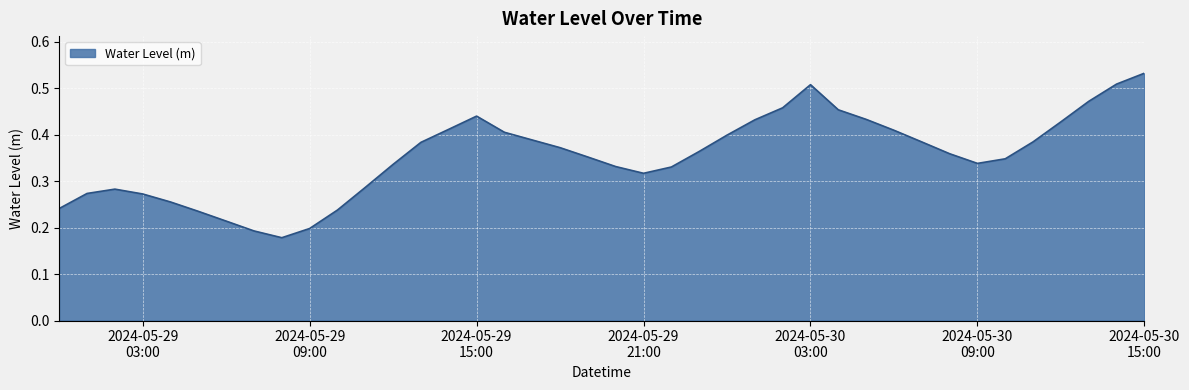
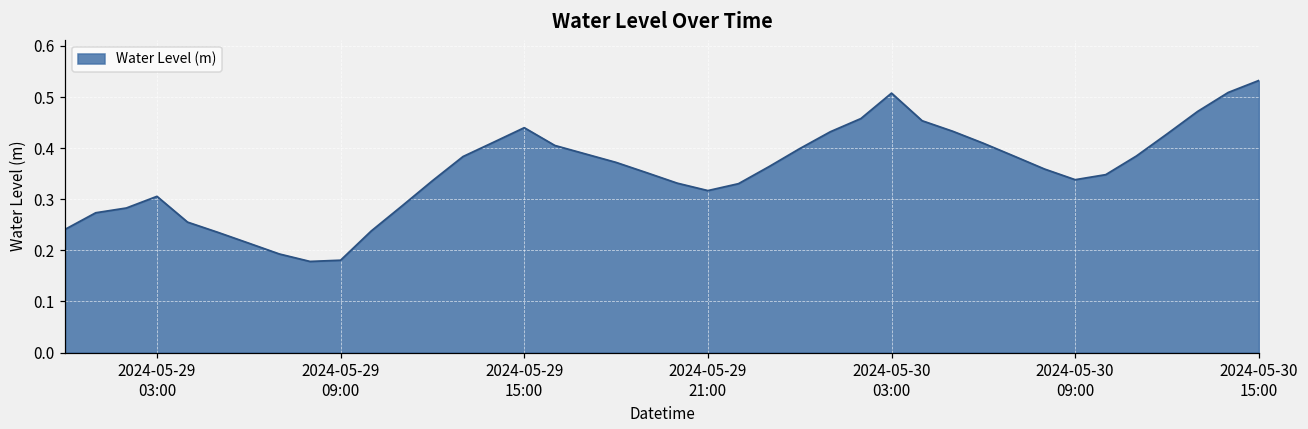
  {
-   "2024-05-29 03:00": 0.27,
-   "2024-05-29 09:00": 0.20,
+   "2024-05-29 03:00": 0.31,
+   "2024-05-29 09:00": 0.18,
    "2024-05-29 15:00": 0.44,
    "2024-05-29 21:00": 0.32,
    "2024-05-30 03:00": 0.51,
    "2024-05-30 09:00": 0.34,
    "2024-05-30 15:00": 0.53
  }
